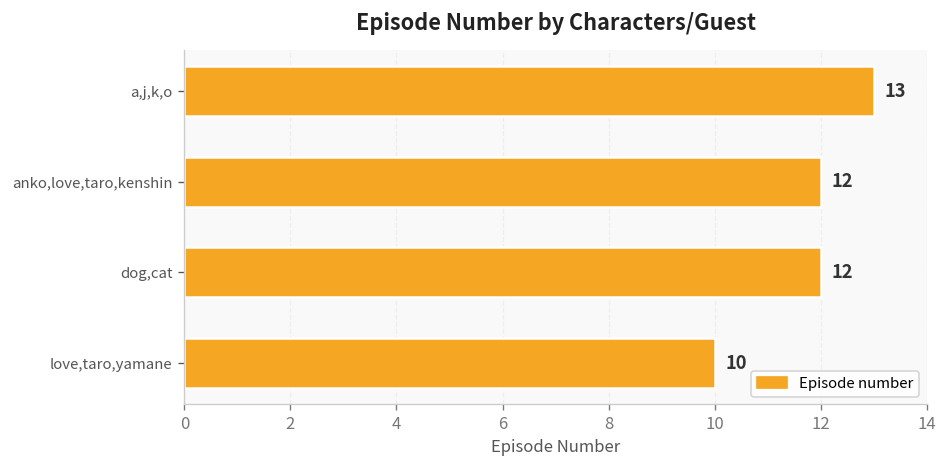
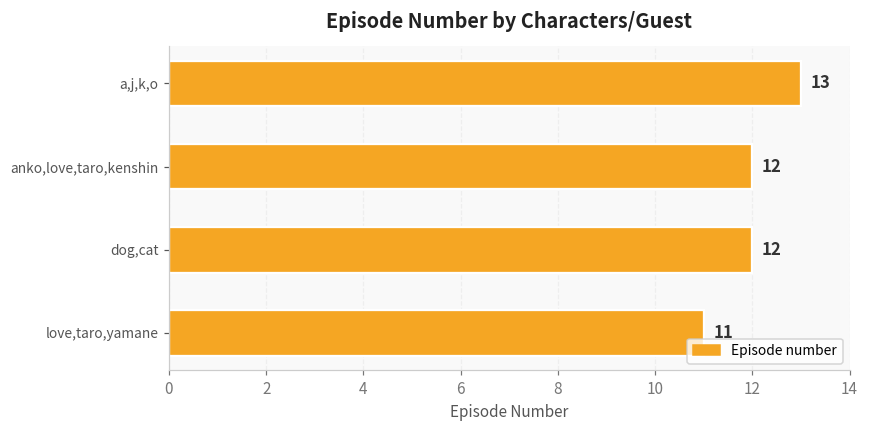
  {
-   "love,taro,yamane": 10
+   "love,taro,yamane": 11
  }
